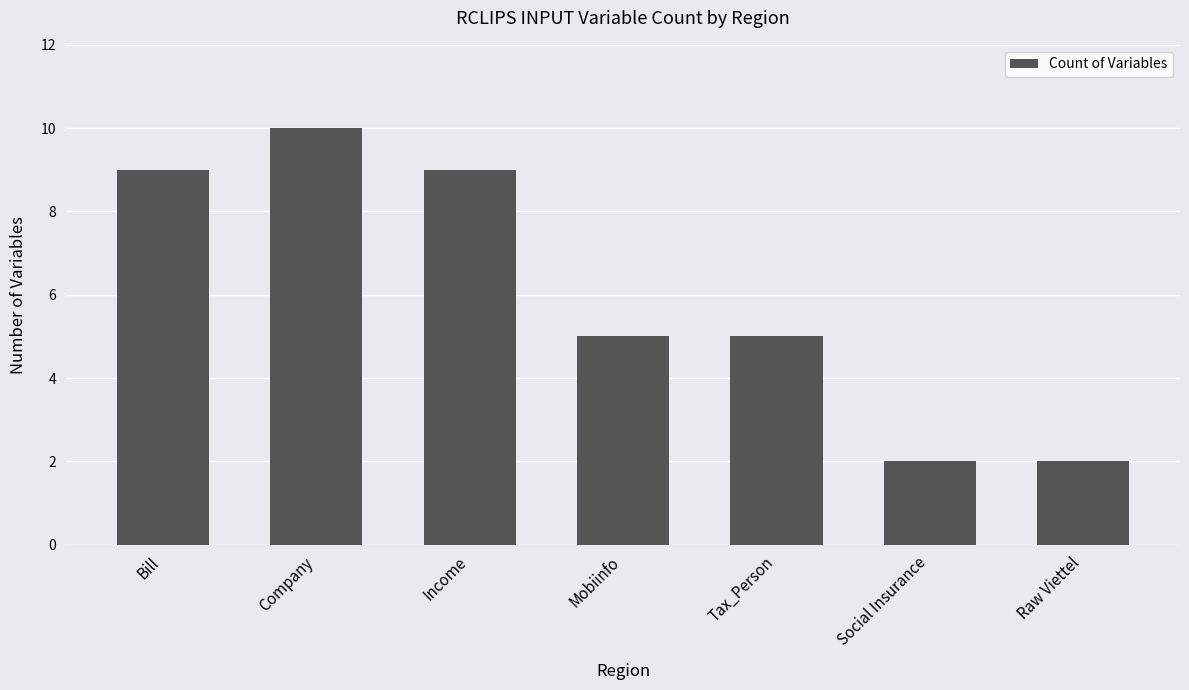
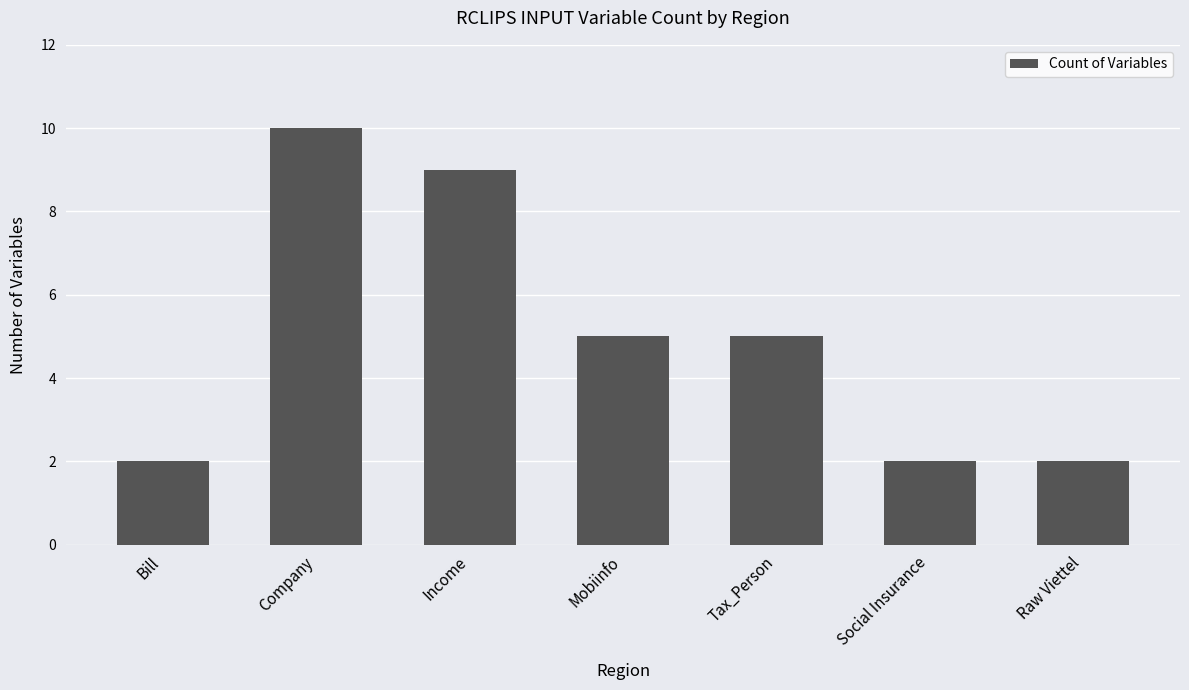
  {
-   "Bill": 9,
+   "Bill": 2,
    "Company": 10,
    "Income": 9,
    "Mobiinfo": 5,
    "Tax_Person": 5,
    "Social Insurance": 2,
    "Raw Viettel": 2
  }
